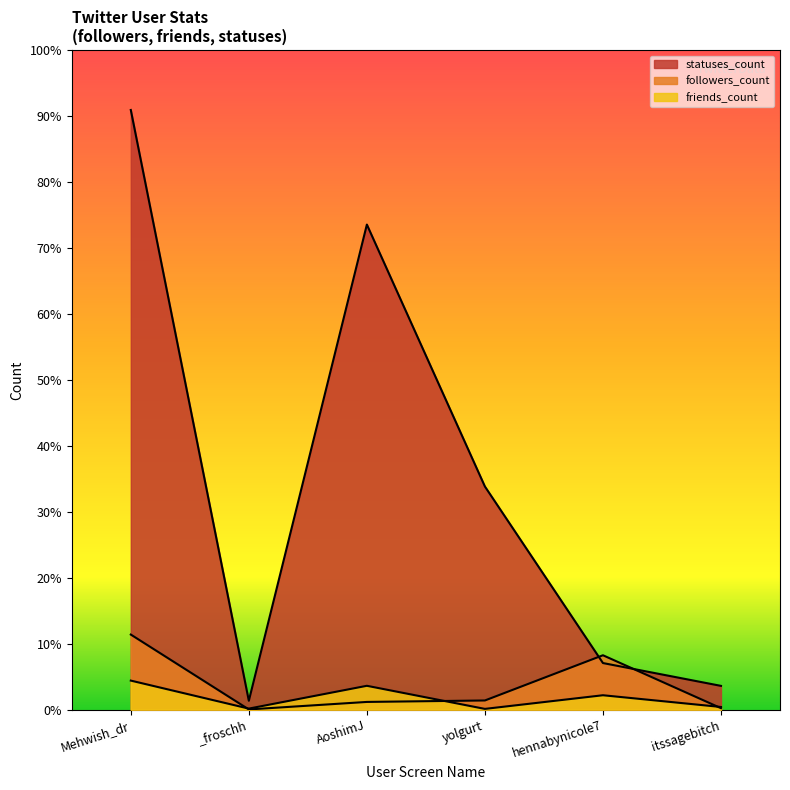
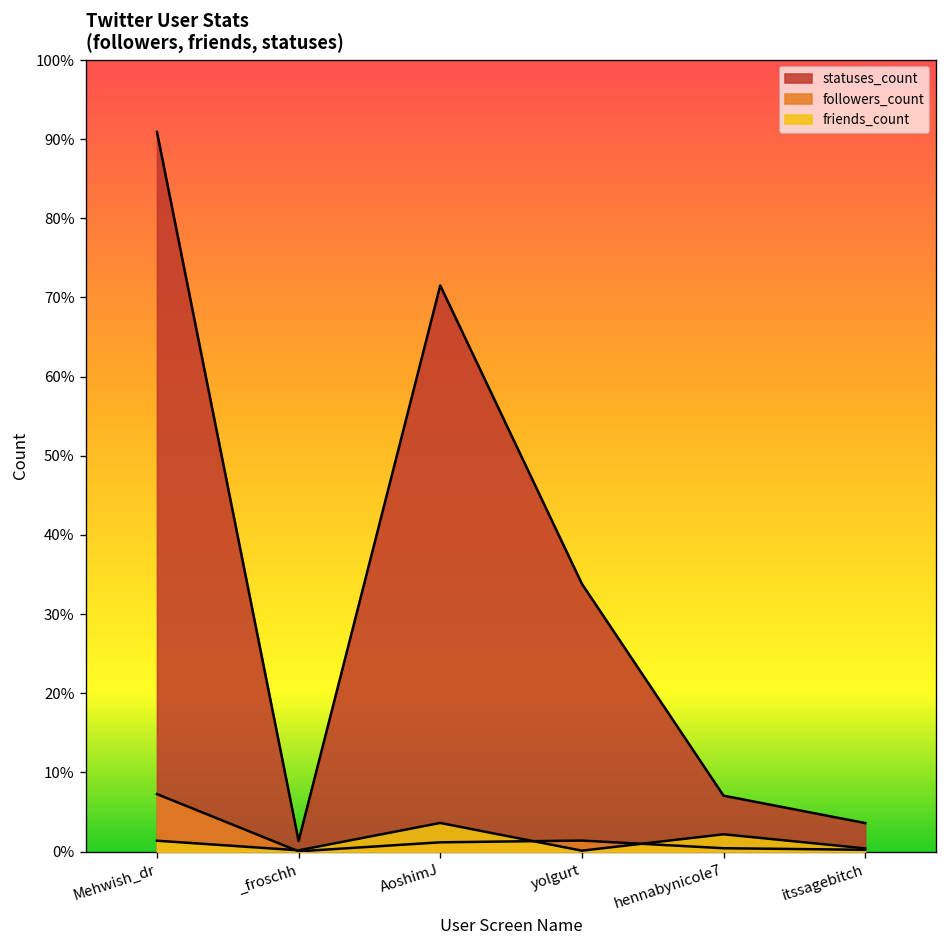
  {
    "statuses_count": {
      "Mehwish_dr": "91%",
      "_froschh": "1%",
-     "AoshimJ": "74%",
+     "AoshimJ": "72%",
      "yolgurt": "34%",
      "hennabynicole7": "7%",
      "itssagebitch": "4%"
    },
    "followers_count": {
-     "Mehwish_dr": "11%",
+     "Mehwish_dr": "7%",
      "AoshimJ": "1%",
      "yolgurt": "1%",
-     "hennabynicole7": "8%"
+     "hennabynicole7": "0%"
    },
    "friends_count": {
-     "Mehwish_dr": "4%",
+     "Mehwish_dr": "1%",
      "AoshimJ": "4%",
      "yolgurt": "0%",
      "hennabynicole7": "2%"
    }
  }
